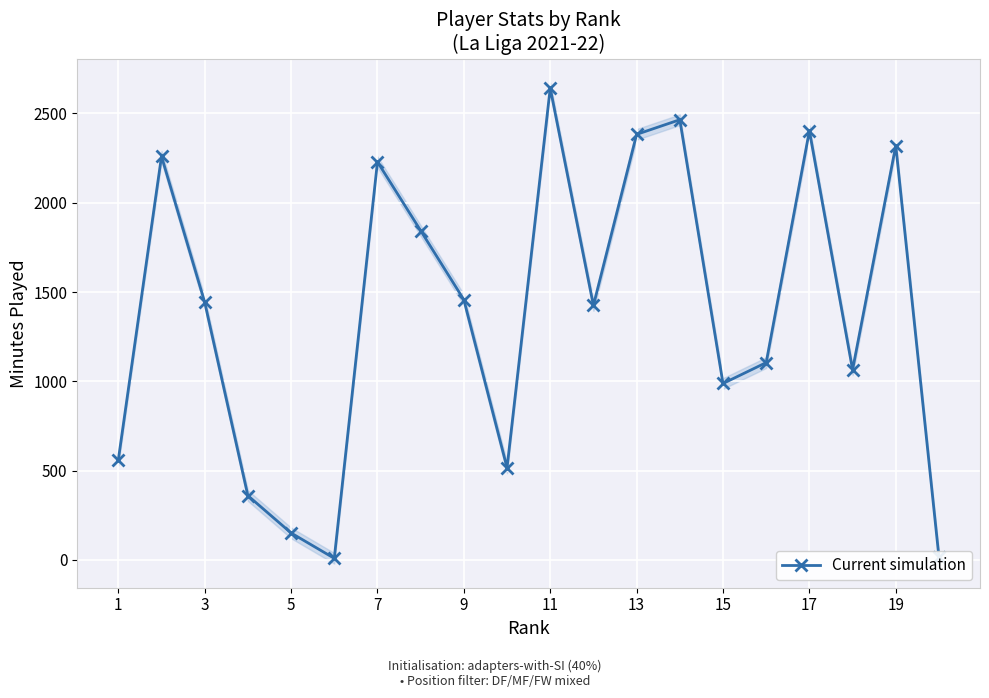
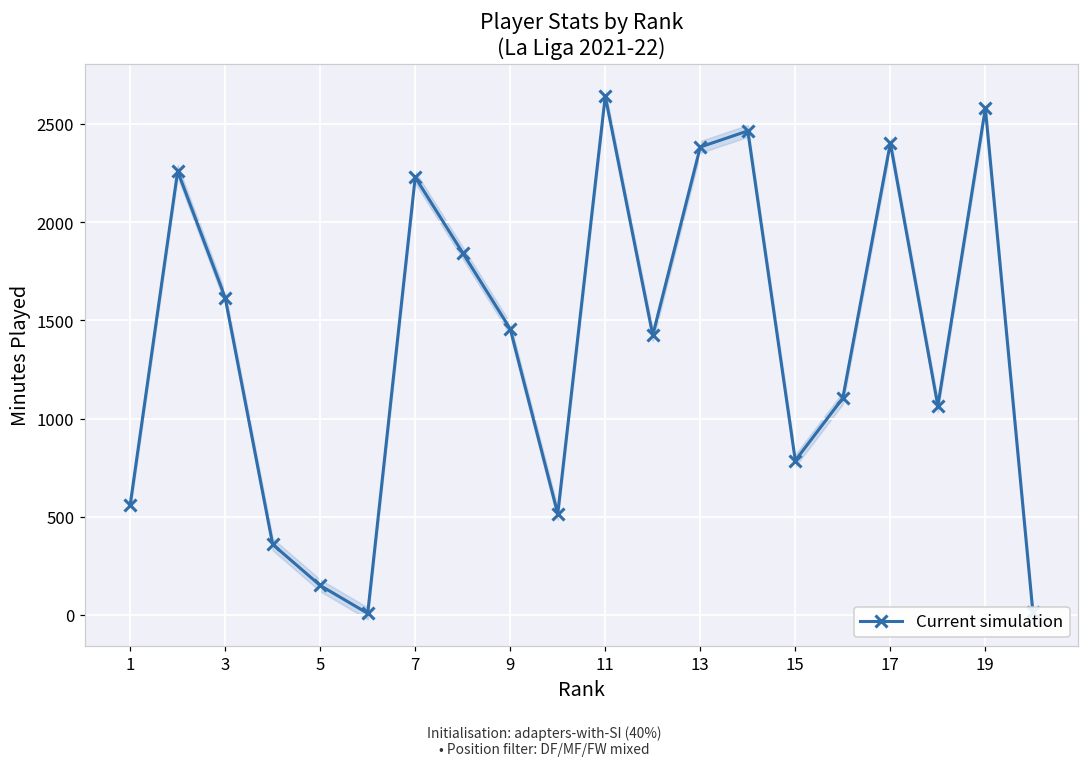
  {
    "Current simulation": {
      "1": 560,
-     "3": 1440,
+     "3": 1620,
      "5": 150,
      "7": 2230,
      "9": 1460,
      "11": 2640,
      "13": 2380,
-     "15": 990,
+     "15": 790,
      "17": 2400,
-     "19": 2320
+     "19": 2580
    }
  }
